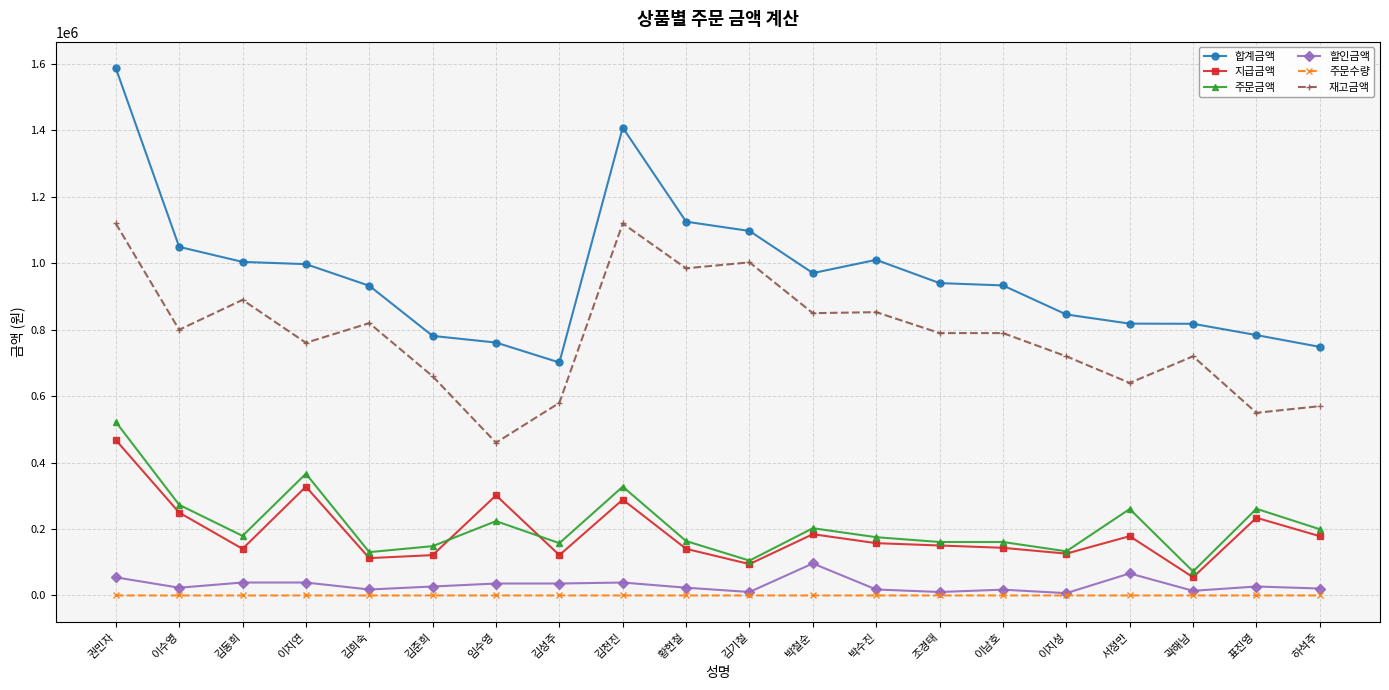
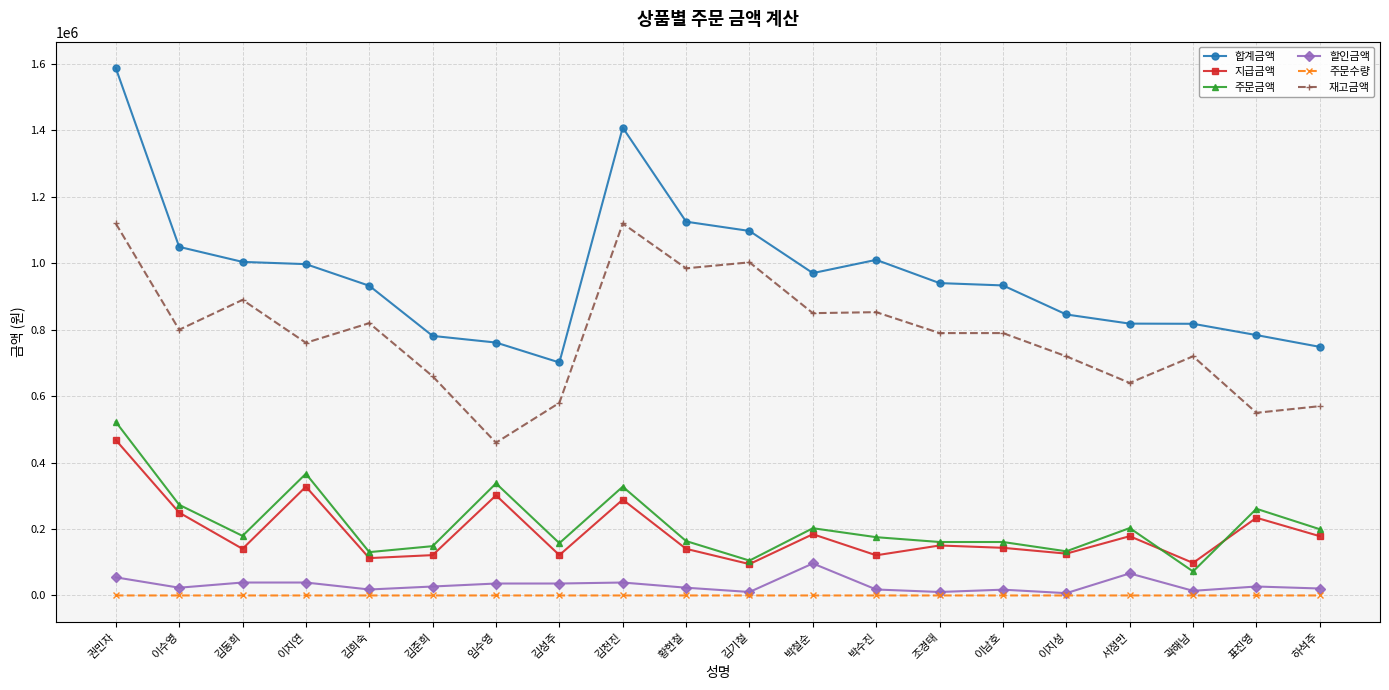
  {
    "합계금액": {
      "권민자": 1590000,
      "이수영": 1050000,
      "김동희": 1000000,
      "이지연": 1000000,
      "김희숙": 930000,
      "김준희": 780000,
      "임수영": 760000,
      "김성주": 700000,
      "김천진": 1410000,
      "황현철": 1130000,
      "김기철": 1100000,
      "박철순": 970000,
      "박수진": 1010000,
      "조경태": 940000,
      "이남호": 930000,
      "이지성": 850000,
      "서정만": 820000,
      "곽해남": 820000,
      "표진영": 780000,
      "하석주": 750000
    },
    "지급금액": {
      "권민자": 470000,
      "이수영": 250000,
      "김동희": 140000,
      "이지연": 330000,
      "김희숙": 110000,
      "김준희": 120000,
      "임수영": 300000,
      "김성주": 120000,
      "김천진": 290000,
      "황현철": 140000,
      "김기철": 90000,
      "박철순": 180000,
-     "박수진": 160000,
+     "박수진": 120000,
      "조경태": 150000,
      "이남호": 140000,
      "서정만": 180000,
-     "곽해남": 50000,
+     "곽해남": 100000,
      "표진영": 230000,
      "하석주": 180000
    },
    "주문금액": {
      "권민자": 520000,
      "이수영": 270000,
      "김동희": 180000,
      "이지연": 370000,
      "김희숙": 130000,
      "김준희": 150000,
-     "임수영": 220000,
+     "임수영": 340000,
      "김성주": 160000,
      "김천진": 330000,
      "황현철": 160000,
      "김기철": 110000,
      "박철순": 200000,
      "박수진": 180000,
      "조경태": 160000,
      "이남호": 160000,
-     "서정만": 260000,
+     "서정만": 200000,
      "곽해남": 70000,
      "표진영": 260000,
      "하석주": 200000
    },
    "할인금액": {
      "권민자": 50000,
      "이수영": 20000,
      "김동희": 40000,
      "이지연": 40000,
      "김희숙": 20000,
      "김준희": 30000,
      "임수영": 40000,
      "김성주": 40000,
      "김천진": 40000,
      "황현철": 20000,
      "김기철": 10000,
      "박철순": 100000,
      "박수진": 20000,
      "조경태": 10000,
      "이남호": 20000,
      "서정만": 70000,
      "곽해남": 10000,
      "표진영": 30000,
      "하석주": 20000
    },
    "주문수량": {
      "권민자": 0,
      "이수영": 0,
      "김동희": 0,
      "이지연": 0,
      "김희숙": 0,
      "김준희": 0,
      "임수영": 0,
      "김성주": 0,
      "김천진": 0,
      "황현철": 0,
      "김기철": 0,
      "박철순": 0,
      "박수진": 0,
      "조경태": 0,
      "이남호": 0,
      "서정만": 0,
      "곽해남": 0,
      "표진영": 0,
      "하석주": 0
    },
    "재고금액": {
      "권민자": 1120000,
      "이수영": 800000,
      "김동희": 890000,
      "이지연": 760000,
      "김희숙": 820000,
      "김준희": 660000,
      "임수영": 460000,
      "김성주": 580000,
      "김천진": 1120000,
      "황현철": 990000,
      "김기철": 1000000,
      "박철순": 850000,
      "박수진": 850000,
      "조경태": 790000,
      "이남호": 790000,
      "이지성": 720000,
      "서정만": 640000,
      "곽해남": 720000,
      "표진영": 550000,
      "하석주": 570000
    }
  }
